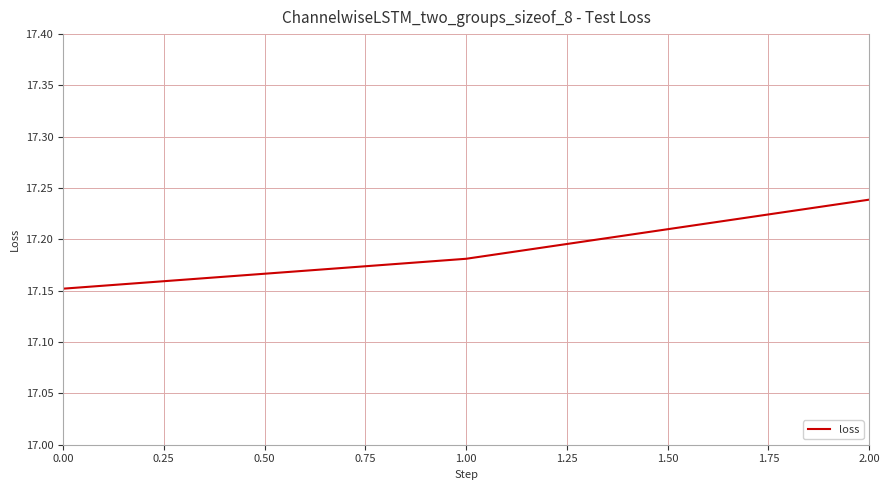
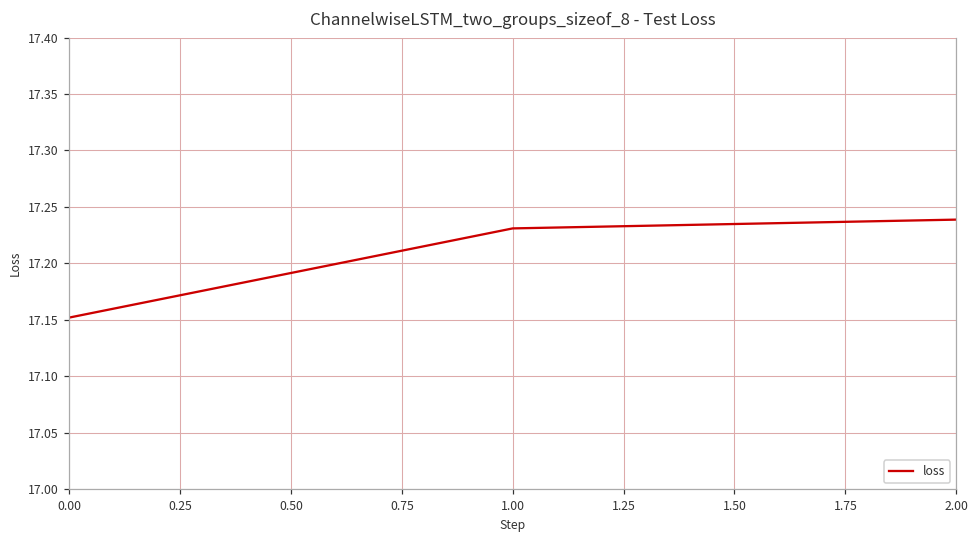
  {
    "0.00": 17.152,
-   "1.00": 17.181,
+   "1.00": 17.231,
    "2.00": 17.239
  }
